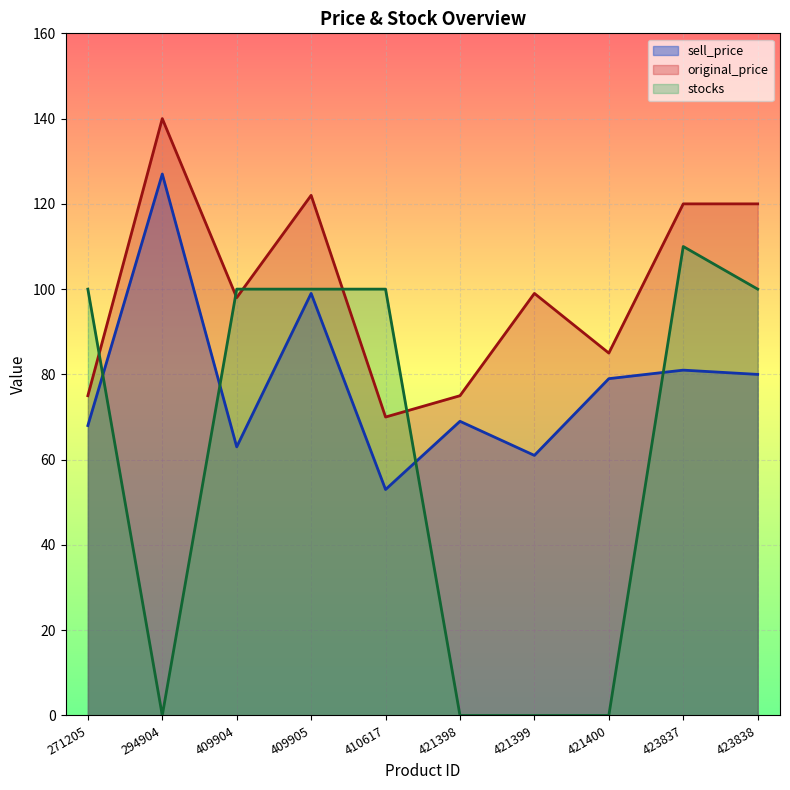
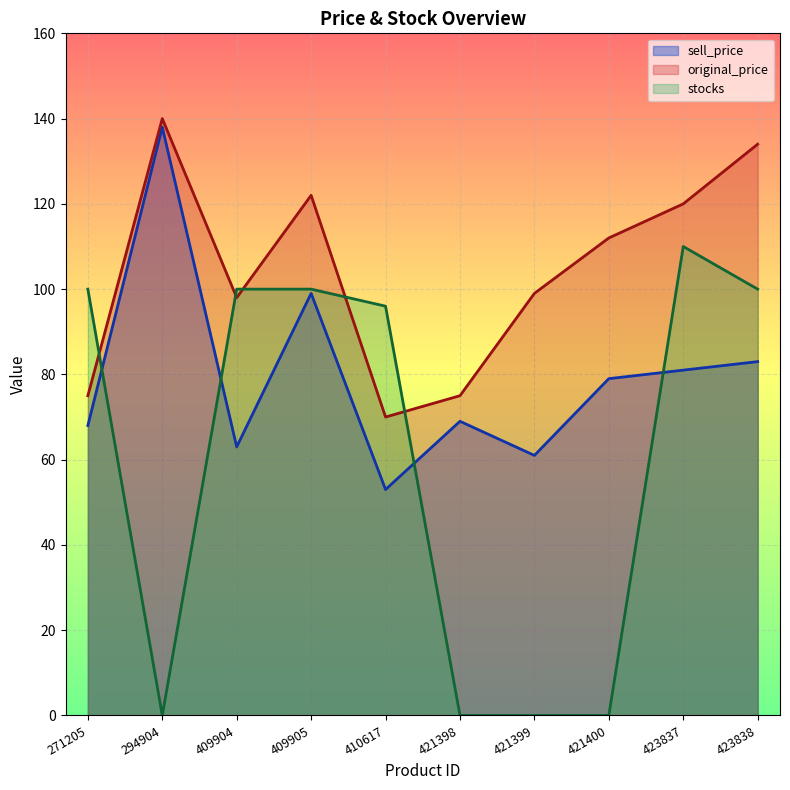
  {
    "sell_price": {
      "271205": 68,
-     "294904": 127,
+     "294904": 138,
      "409904": 63,
      "409905": 99,
      "410617": 53,
      "421398": 69,
      "421399": 61,
      "421400": 79,
      "423837": 81,
-     "423838": 80
+     "423838": 83
    },
    "original_price": {
      "271205": 75,
      "294904": 140,
      "409904": 98,
      "409905": 122,
      "410617": 70,
      "421398": 75,
      "421399": 99,
-     "421400": 85,
+     "421400": 112,
      "423837": 120,
-     "423838": 120
+     "423838": 134
    },
    "stocks": {
      "271205": 100,
      "294904": 0,
      "409904": 100,
      "409905": 100,
-     "410617": 100,
+     "410617": 96,
      "421398": 0,
      "421399": 0,
      "421400": 0,
      "423837": 110,
      "423838": 100
    }
  }
